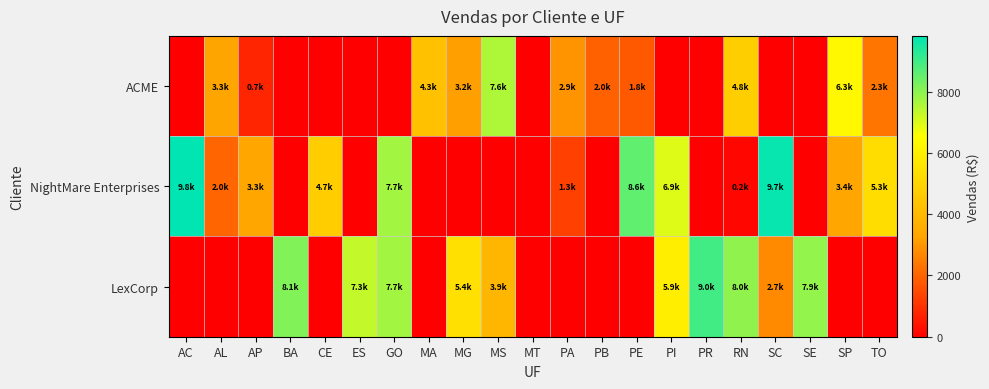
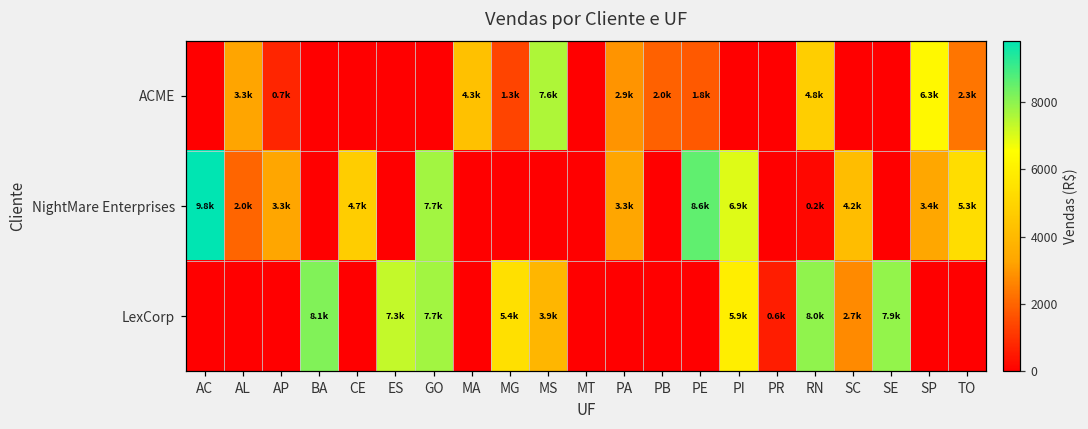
  {
    "ACME": {
      "AL": "3.3k",
      "AP": "0.7k",
      "MA": "4.3k",
-     "MG": "3.2k",
+     "MG": "1.3k",
      "MS": "7.6k",
      "PA": "2.9k",
      "PB": "2.0k",
      "PE": "1.8k",
      "RN": "4.8k",
      "SP": "6.3k",
      "TO": "2.3k"
    },
    "NightMare Enterprises": {
      "AC": "9.8k",
      "AL": "2.0k",
      "AP": "3.3k",
      "CE": "4.7k",
      "GO": "7.7k",
-     "PA": "1.3k",
+     "PA": "3.3k",
      "PE": "8.6k",
      "PI": "6.9k",
      "RN": "0.2k",
-     "SC": "9.7k",
+     "SC": "4.2k",
      "SP": "3.4k",
      "TO": "5.3k"
    },
    "LexCorp": {
      "BA": "8.1k",
      "ES": "7.3k",
      "GO": "7.7k",
      "MG": "5.4k",
      "MS": "3.9k",
      "PI": "5.9k",
-     "PR": "9.0k",
+     "PR": "0.6k",
      "RN": "8.0k",
      "SC": "2.7k",
      "SE": "7.9k"
    }
  }
